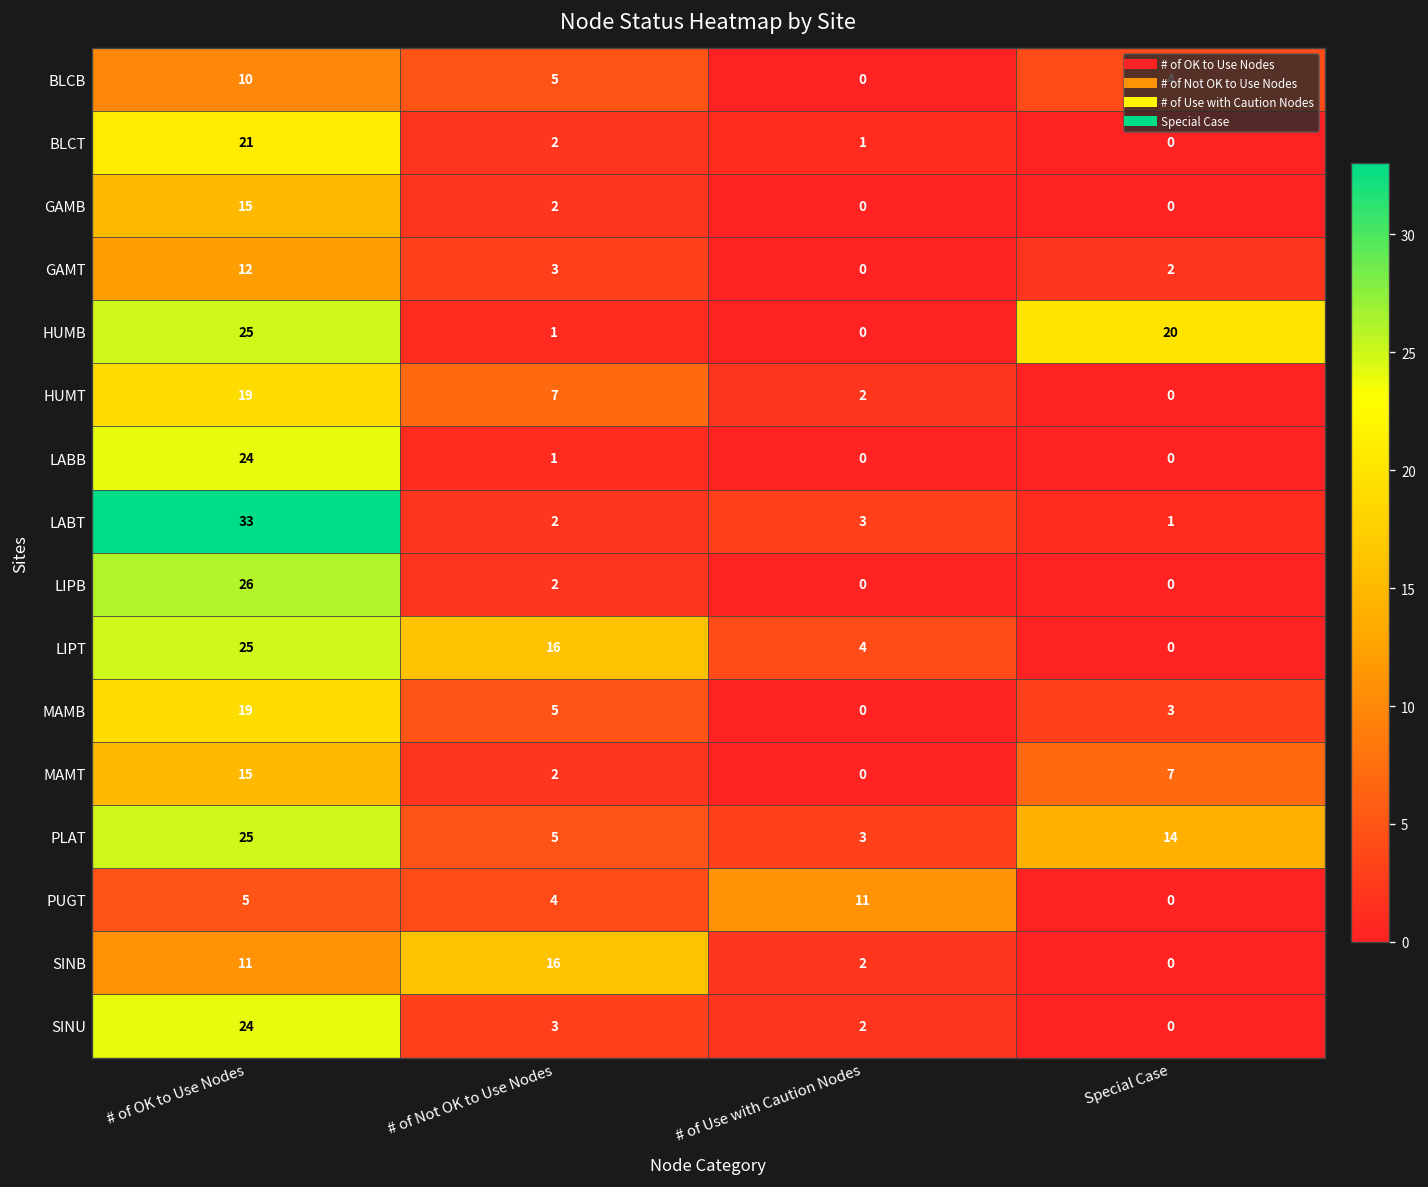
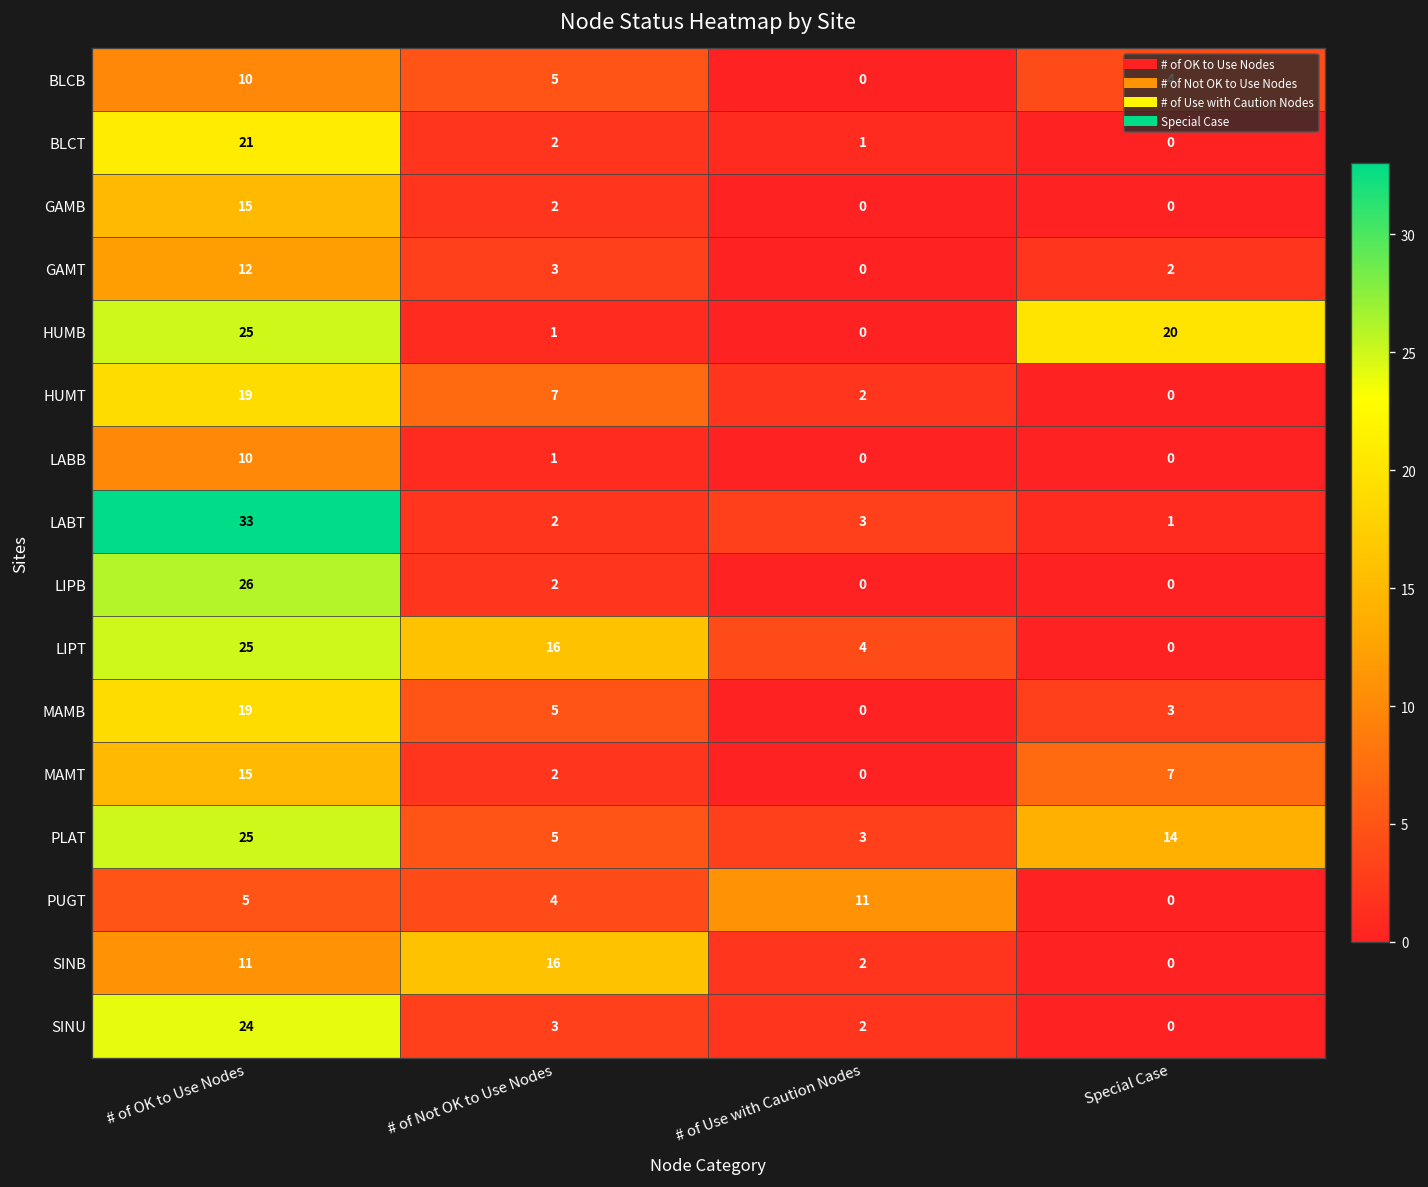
  {
    "BLCB": {
      "# of OK to Use Nodes": 10,
      "# of Not OK to Use Nodes": 5,
      "# of Use with Caution Nodes": 0
    },
    "BLCT": {
      "# of OK to Use Nodes": 21,
      "# of Not OK to Use Nodes": 2,
      "# of Use with Caution Nodes": 1,
      "Special Case": 0
    },
    "GAMB": {
      "# of OK to Use Nodes": 15,
      "# of Not OK to Use Nodes": 2,
      "# of Use with Caution Nodes": 0,
      "Special Case": 0
    },
    "GAMT": {
      "# of OK to Use Nodes": 12,
      "# of Not OK to Use Nodes": 3,
      "# of Use with Caution Nodes": 0,
      "Special Case": 2
    },
    "HUMB": {
      "# of OK to Use Nodes": 25,
      "# of Not OK to Use Nodes": 1,
      "# of Use with Caution Nodes": 0,
      "Special Case": 20
    },
    "HUMT": {
      "# of OK to Use Nodes": 19,
      "# of Not OK to Use Nodes": 7,
      "# of Use with Caution Nodes": 2,
      "Special Case": 0
    },
    "LABB": {
-     "# of OK to Use Nodes": 24,
+     "# of OK to Use Nodes": 10,
      "# of Not OK to Use Nodes": 1,
      "# of Use with Caution Nodes": 0,
      "Special Case": 0
    },
    "LABT": {
      "# of OK to Use Nodes": 33,
      "# of Not OK to Use Nodes": 2,
      "# of Use with Caution Nodes": 3,
      "Special Case": 1
    },
    "LIPB": {
      "# of OK to Use Nodes": 26,
      "# of Not OK to Use Nodes": 2,
      "# of Use with Caution Nodes": 0,
      "Special Case": 0
    },
    "LIPT": {
      "# of OK to Use Nodes": 25,
      "# of Not OK to Use Nodes": 16,
      "# of Use with Caution Nodes": 4,
      "Special Case": 0
    },
    "MAMB": {
      "# of OK to Use Nodes": 19,
      "# of Not OK to Use Nodes": 5,
      "# of Use with Caution Nodes": 0,
      "Special Case": 3
    },
    "MAMT": {
      "# of OK to Use Nodes": 15,
      "# of Not OK to Use Nodes": 2,
      "# of Use with Caution Nodes": 0,
      "Special Case": 7
    },
    "PLAT": {
      "# of OK to Use Nodes": 25,
      "# of Not OK to Use Nodes": 5,
      "# of Use with Caution Nodes": 3,
      "Special Case": 14
    },
    "PUGT": {
      "# of OK to Use Nodes": 5,
      "# of Not OK to Use Nodes": 4,
      "# of Use with Caution Nodes": 11,
      "Special Case": 0
    },
    "SINB": {
      "# of OK to Use Nodes": 11,
      "# of Not OK to Use Nodes": 16,
      "# of Use with Caution Nodes": 2,
      "Special Case": 0
    },
    "SINU": {
      "# of OK to Use Nodes": 24,
      "# of Not OK to Use Nodes": 3,
      "# of Use with Caution Nodes": 2,
      "Special Case": 0
    }
  }
